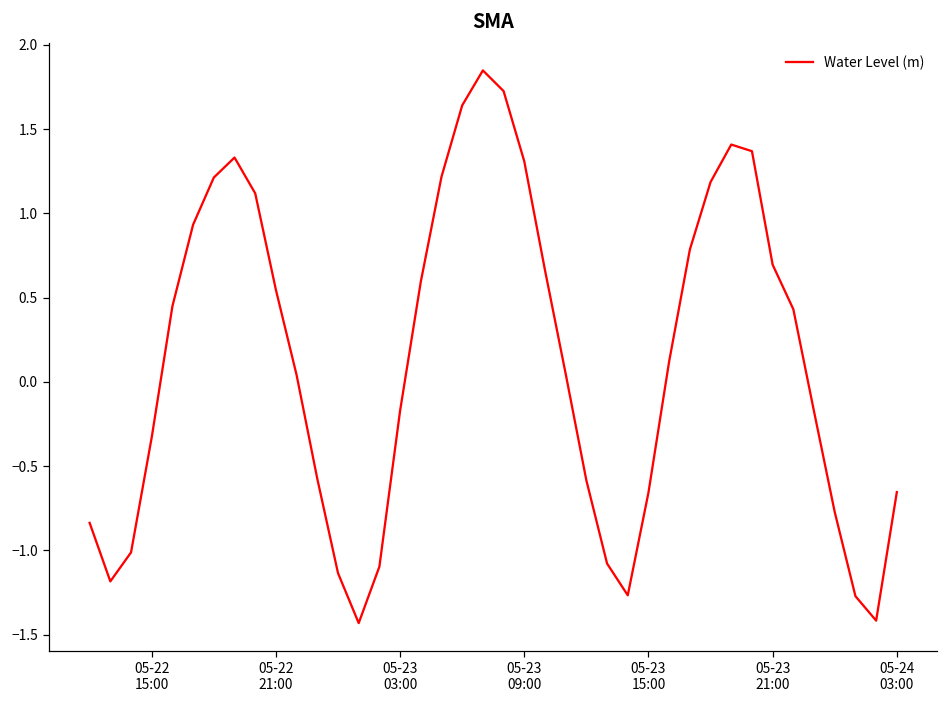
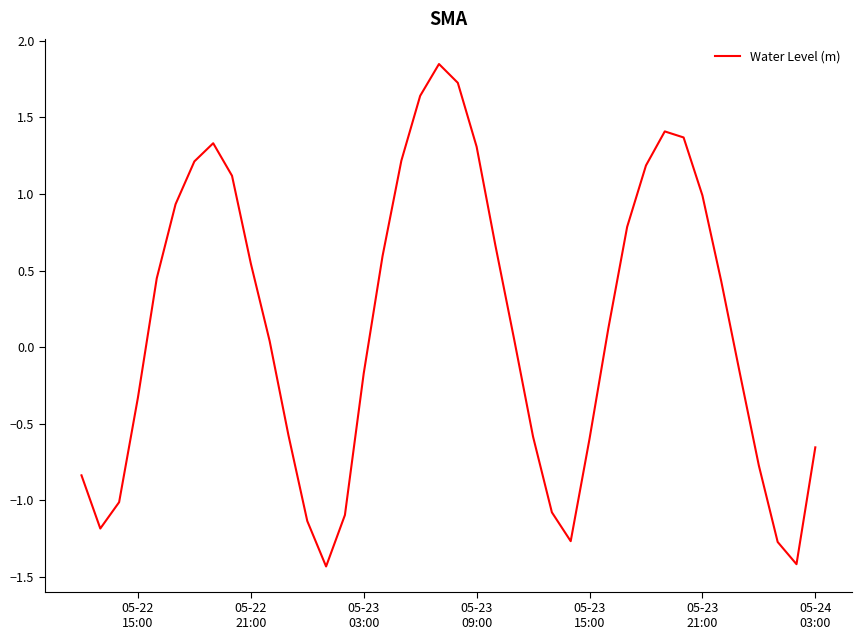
  {
    "05-22 15:00": -0.33,
    "05-22 21:00": 0.55,
    "05-23 03:00": -0.17,
    "05-23 09:00": 1.31,
-   "05-23 15:00": -0.66,
-   "05-23 21:00": 0.69,
+   "05-23 15:00": -0.60,
+   "05-23 21:00": 0.99,
    "05-24 03:00": -0.65
  }
